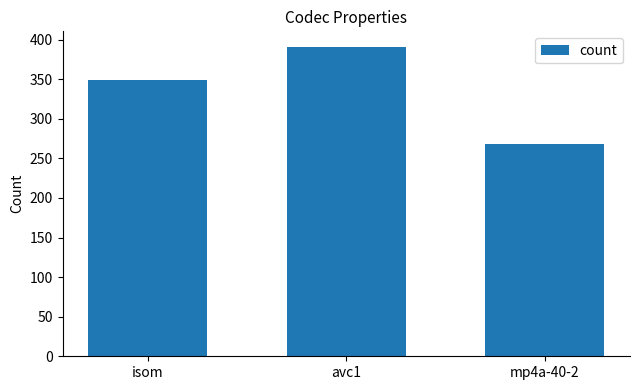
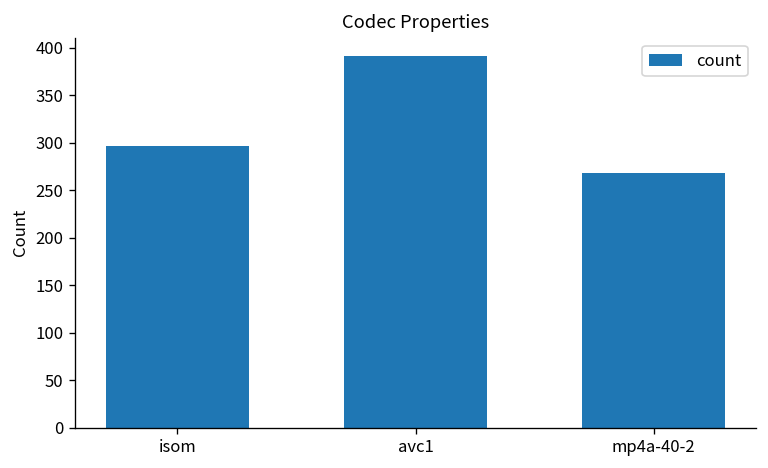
  {
-   "isom": 350,
+   "isom": 300,
    "avc1": 390,
    "mp4a-40-2": 270
  }
